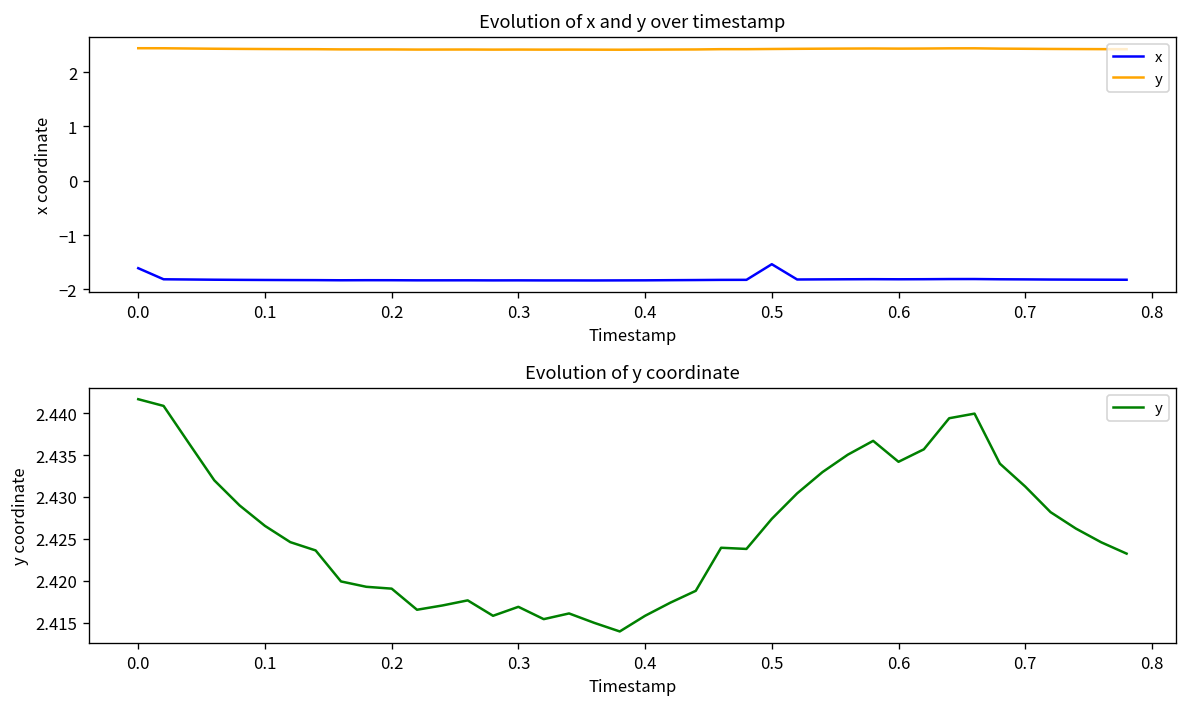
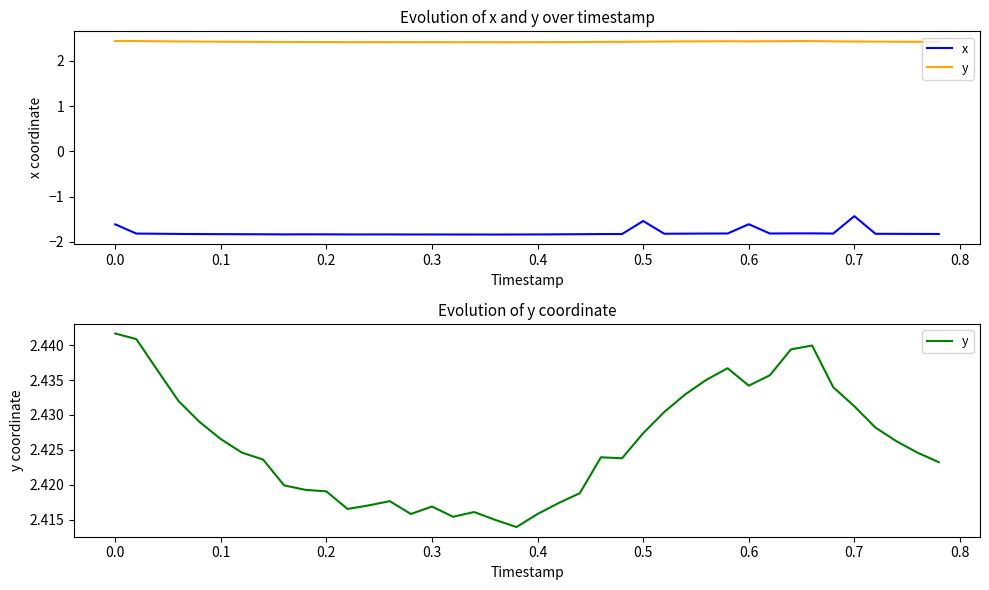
  {
    "Evolution of x and y over timestamp": {
      "x": {
        "0.0": -1.6,
        "0.1": -1.8,
        "0.2": -1.8,
        "0.3": -1.8,
        "0.4": -1.8,
        "0.5": -1.5,
-       "0.6": -1.8,
-       "0.7": -1.8
+       "0.6": -1.6,
+       "0.7": -1.4
      }
    },
    "Evolution of y coordinate": {
      "0.0": 2.442,
      "0.1": 2.427,
      "0.2": 2.419,
      "0.3": 2.417,
      "0.4": 2.416,
      "0.5": 2.427,
      "0.6": 2.434,
      "0.7": 2.431
    }
  }
